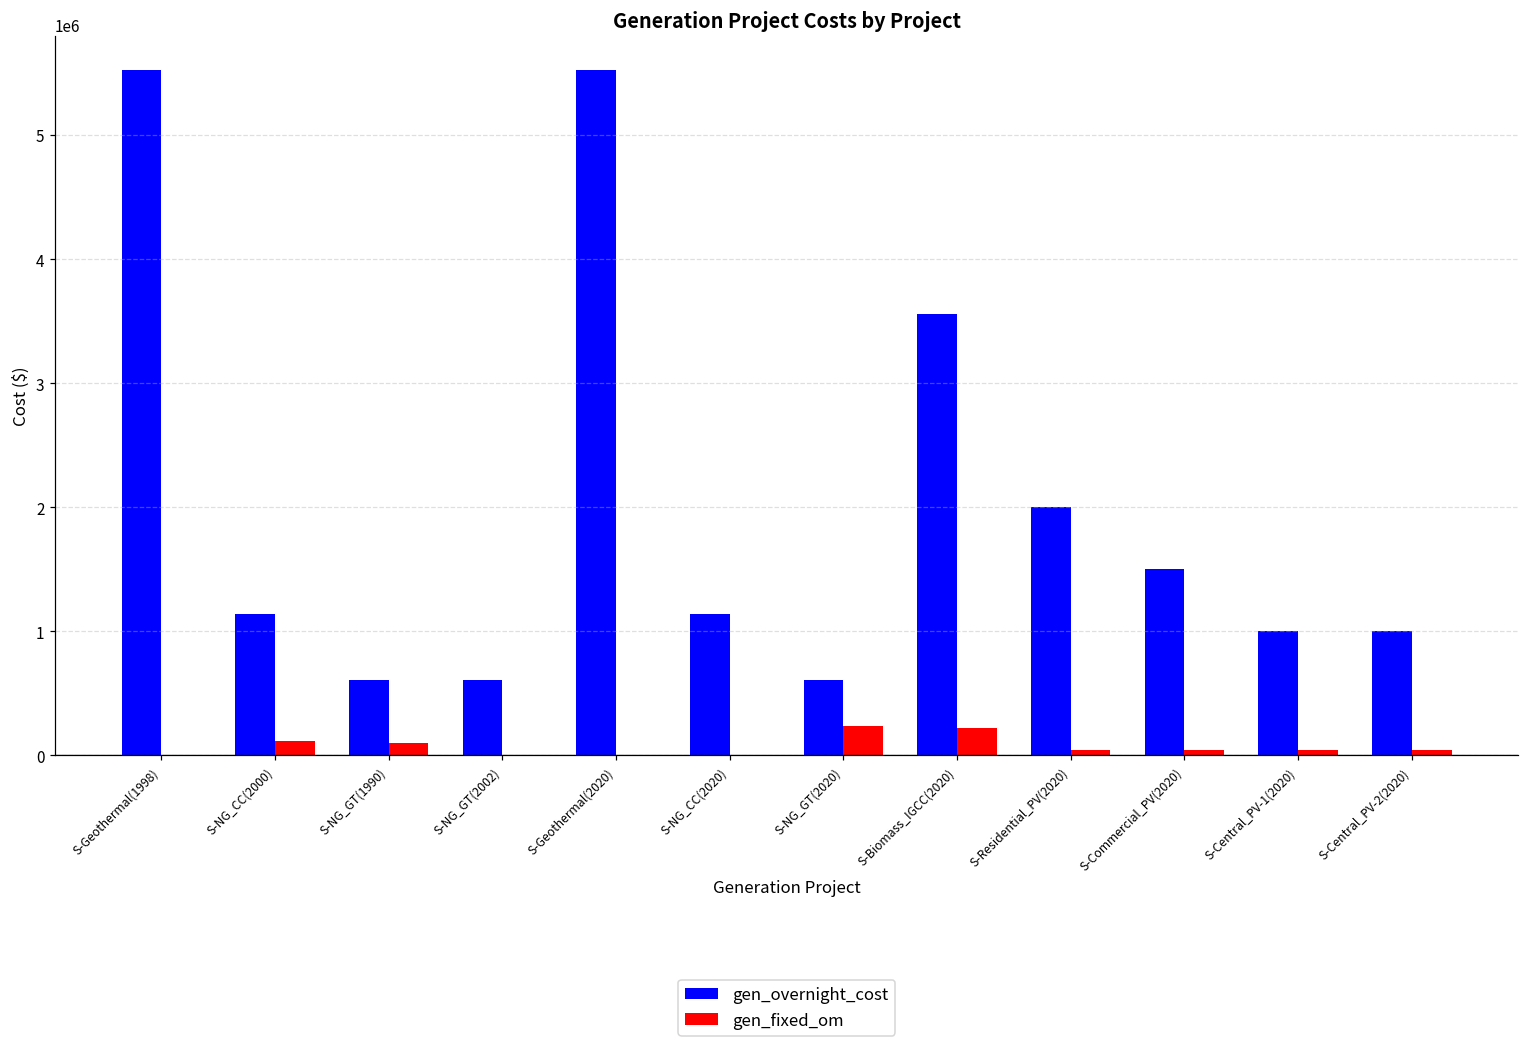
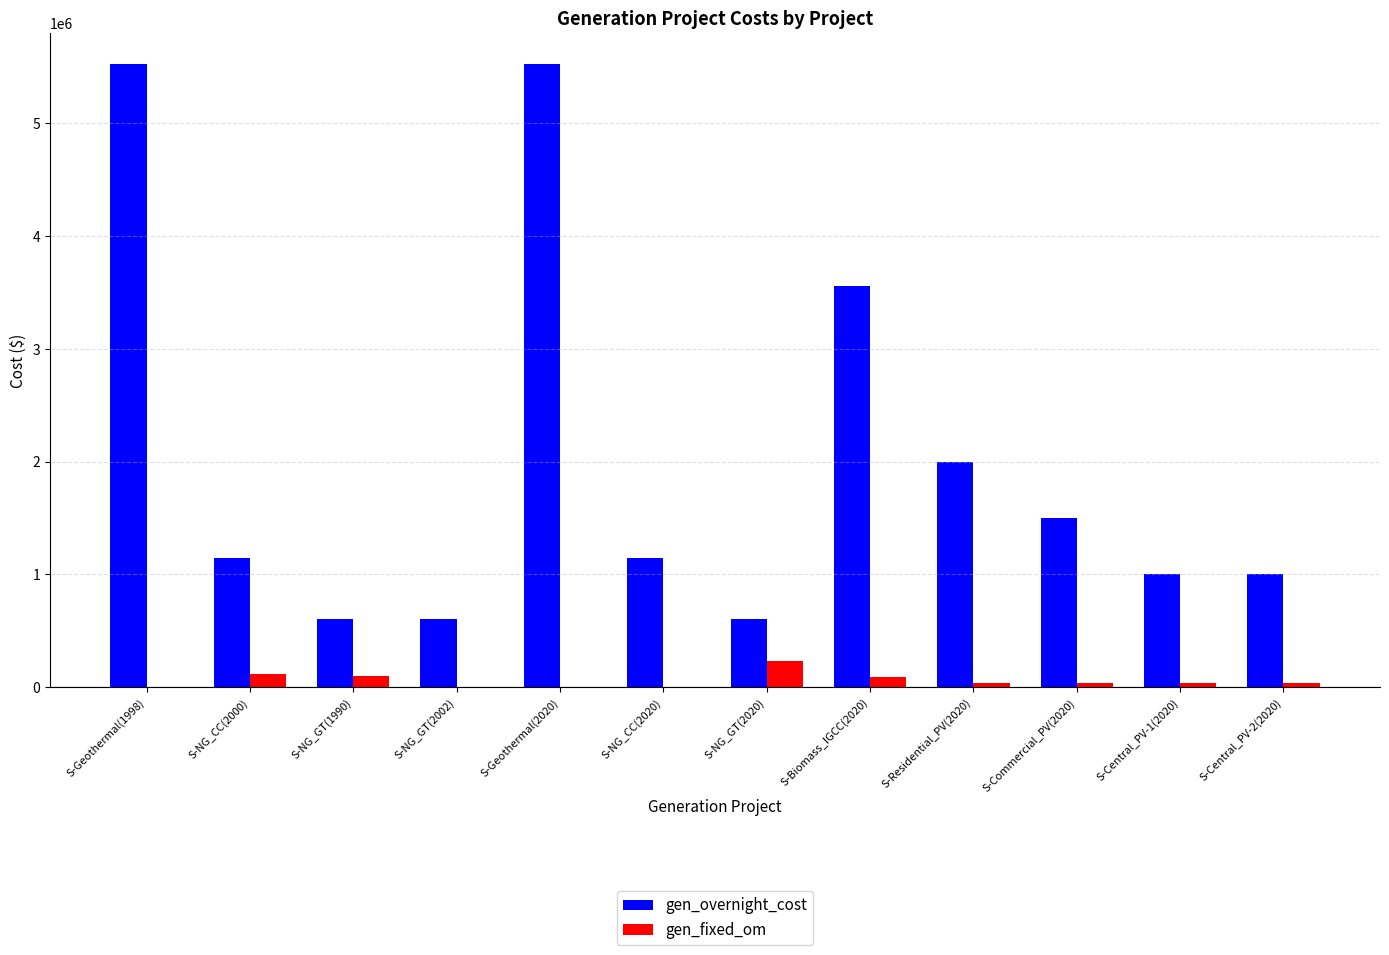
  {
    "gen_overnight_cost": {
      "S-Geothermal(1998)": 5520000,
      "S-NG_CC(2000)": 1140000,
      "S-NG_GT(1990)": 610000,
      "S-NG_GT(2002)": 610000,
      "S-Geothermal(2020)": 5520000,
      "S-NG_CC(2020)": 1140000,
      "S-NG_GT(2020)": 610000,
      "S-Biomass_IGCC(2020)": 3560000,
      "S-Residential_PV(2020)": 2000000,
      "S-Commercial_PV(2020)": 1500000,
      "S-Central_PV-1(2020)": 1000000,
      "S-Central_PV-2(2020)": 1000000
    },
    "gen_fixed_om": {
      "S-Geothermal(1998)": 0,
      "S-NG_CC(2000)": 120000,
      "S-NG_GT(1990)": 100000,
      "S-Geothermal(2020)": 0,
      "S-NG_GT(2020)": 230000,
-     "S-Biomass_IGCC(2020)": 220000,
+     "S-Biomass_IGCC(2020)": 90000,
      "S-Residential_PV(2020)": 40000,
      "S-Commercial_PV(2020)": 40000,
      "S-Central_PV-1(2020)": 40000,
      "S-Central_PV-2(2020)": 40000
    }
  }
